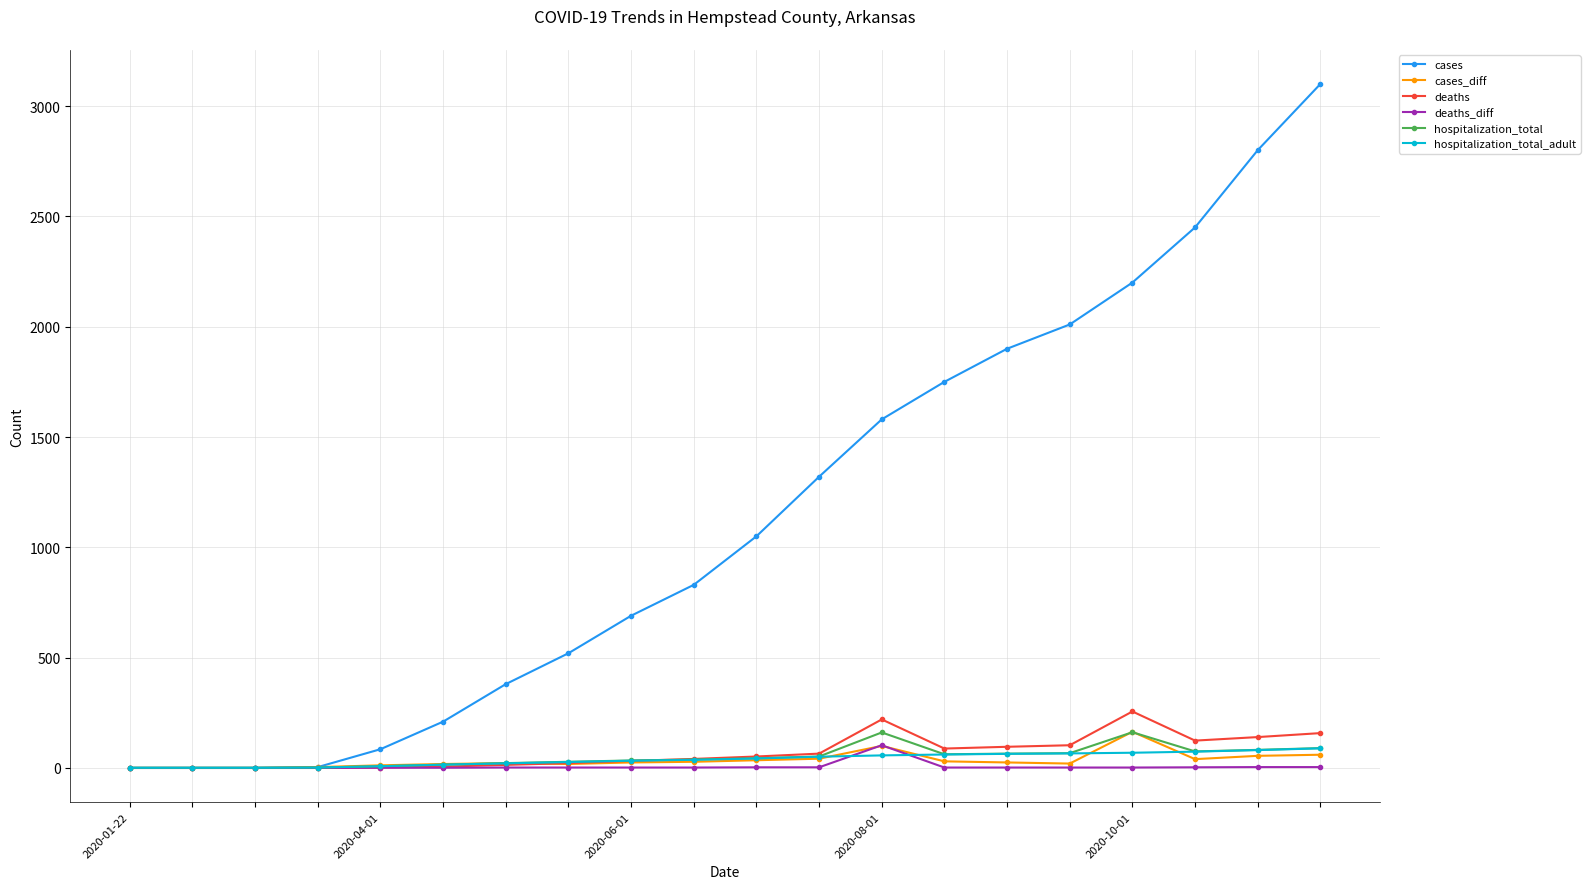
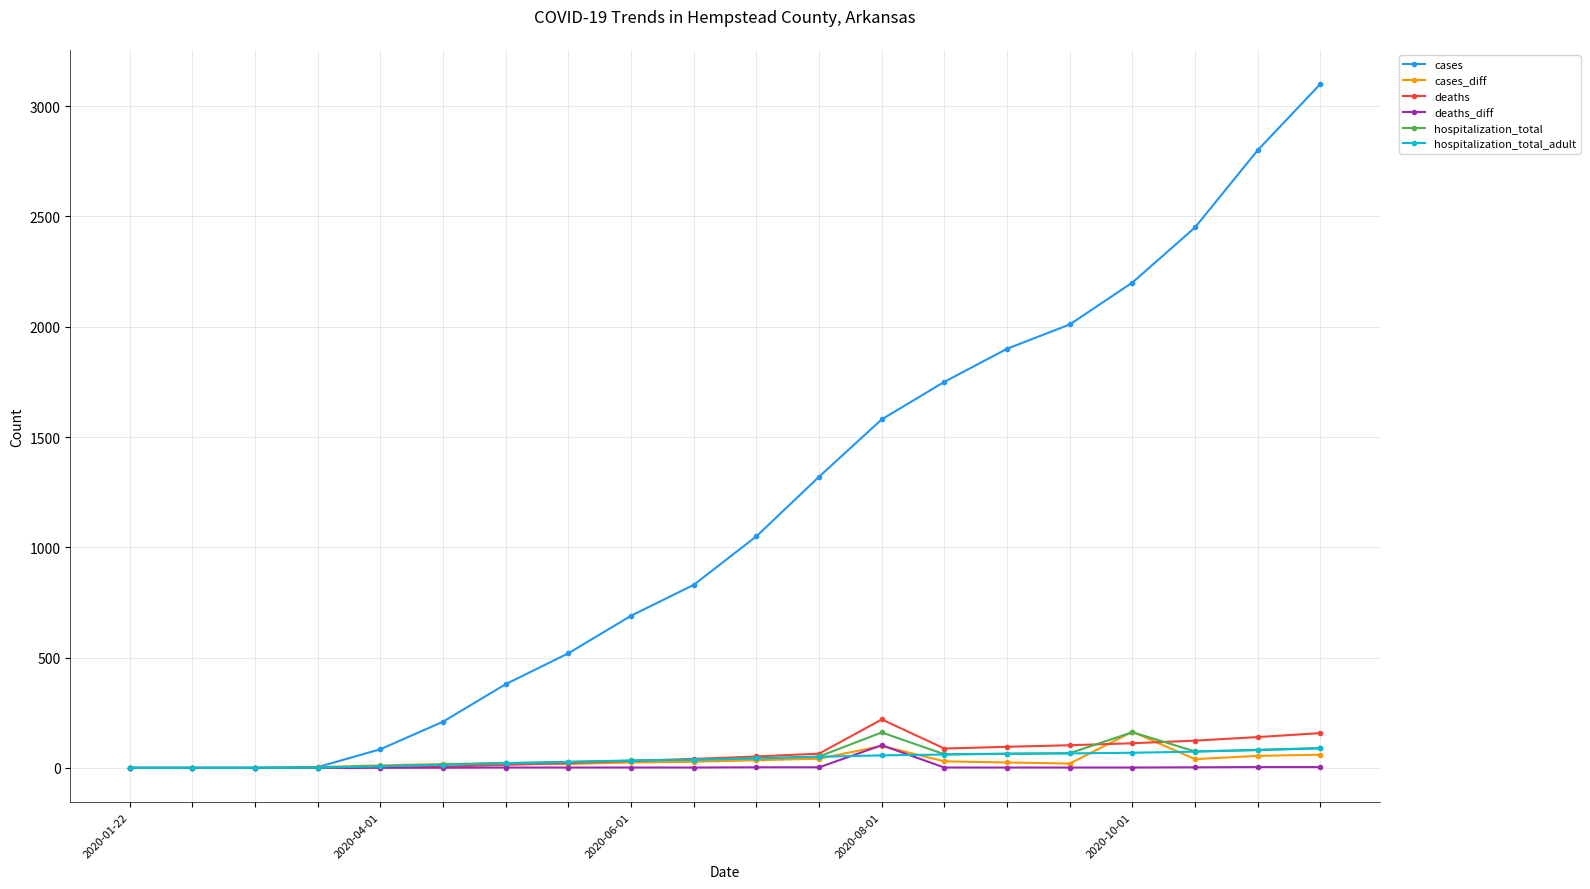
  {
    "deaths": {
      "2020-08-01": 220,
-     "2020-10-01": 260
+     "2020-10-01": 110
    },
    "deaths_diff": {
      "2020-06-01": 0,
      "2020-10-01": 0
    },
    "hospitalization_total": {
      "2020-08-01": 160
    }
  }
